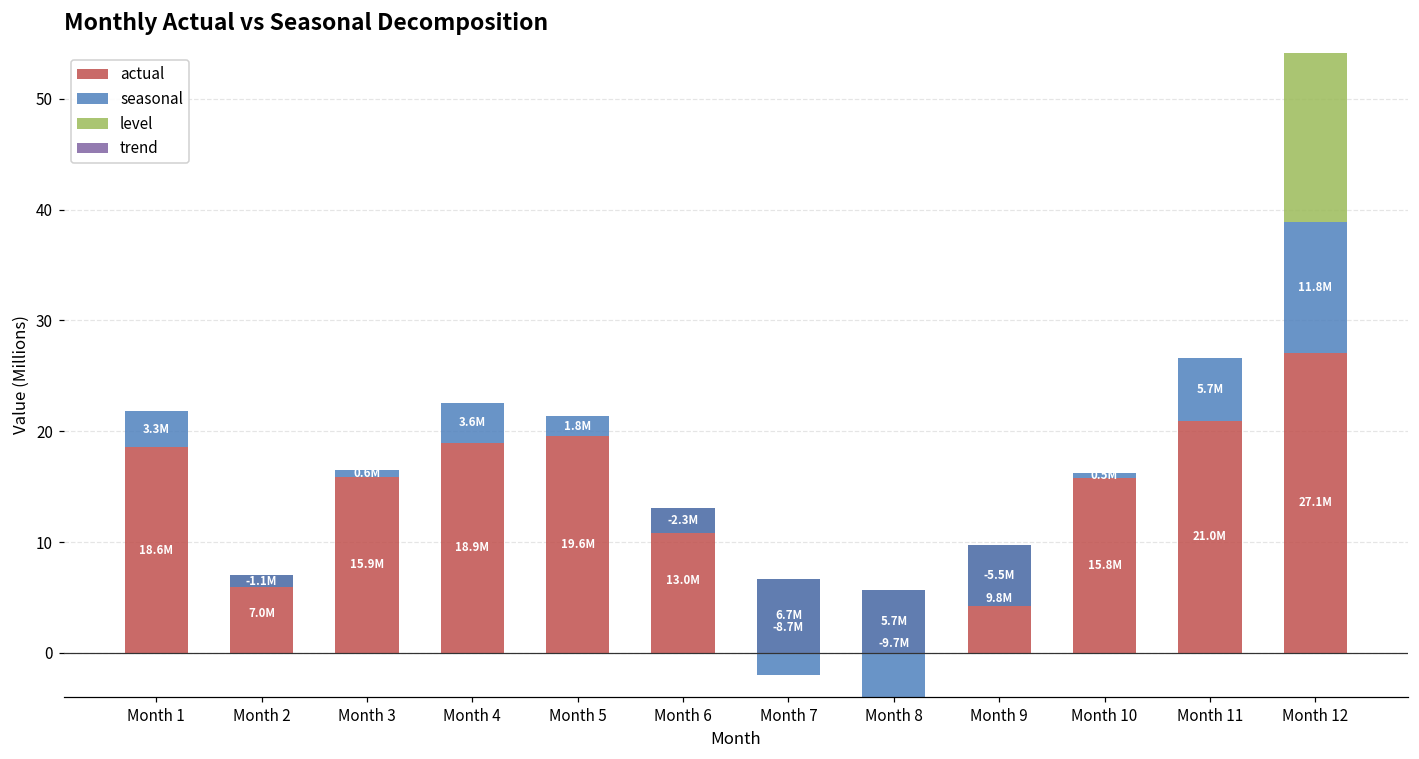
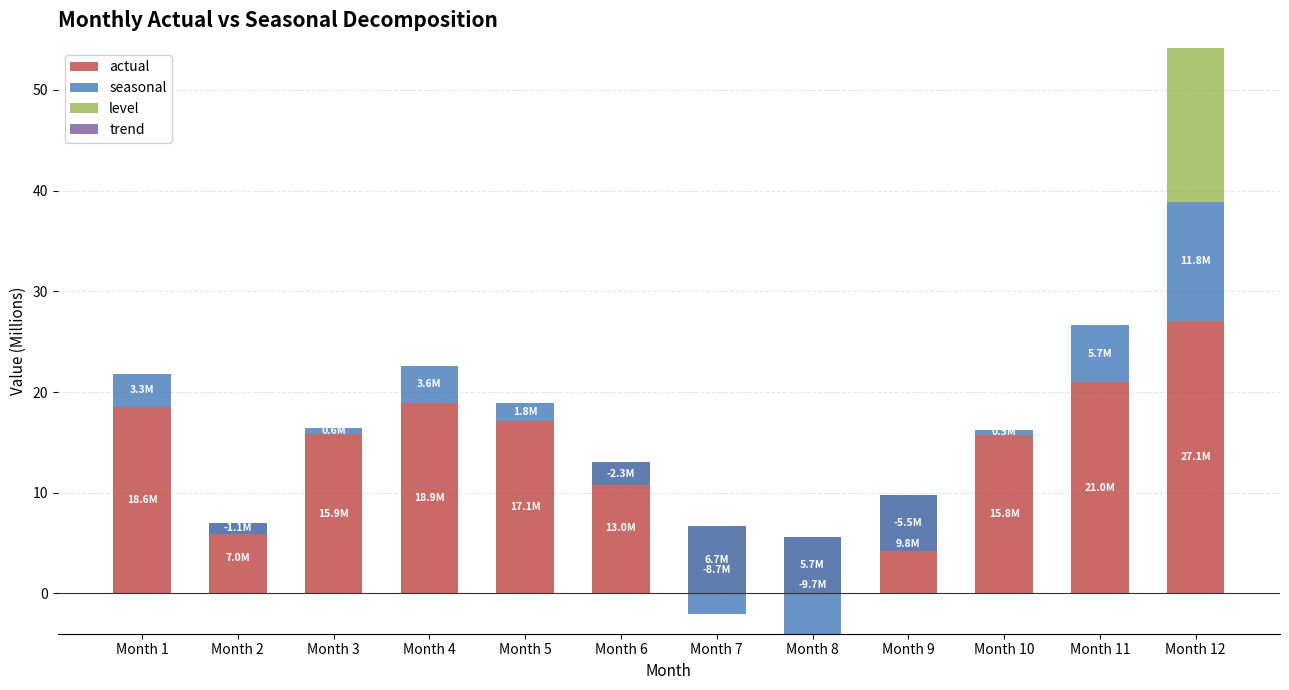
  {
    "actual": {
      "Month 1": "18.6M",
      "Month 2": "7.0M",
      "Month 3": "15.9M",
      "Month 4": "18.9M",
-     "Month 5": "19.6M",
+     "Month 5": "17.1M",
      "Month 6": "13.0M",
      "Month 7": "6.7M",
      "Month 8": "5.7M",
      "Month 10": "15.8M",
      "Month 11": "21.0M",
      "Month 12": "27.1M"
    },
    "seasonal": {
      "Month 1": "3.3M",
      "Month 3": "0.6M",
      "Month 4": "3.6M",
      "Month 5": "1.8M",
      "Month 10": "0.5M",
      "Month 11": "5.7M",
      "Month 12": "11.8M"
    },
    "trend": {
      "Month 1": "0.0",
      "Month 3": "0.0",
      "Month 4": "0.0",
      "Month 5": "0.0",
      "Month 7": "0.0",
      "Month 8": "0.0",
      "Month 10": "0.0",
      "Month 11": "0.0"
    }
  }
